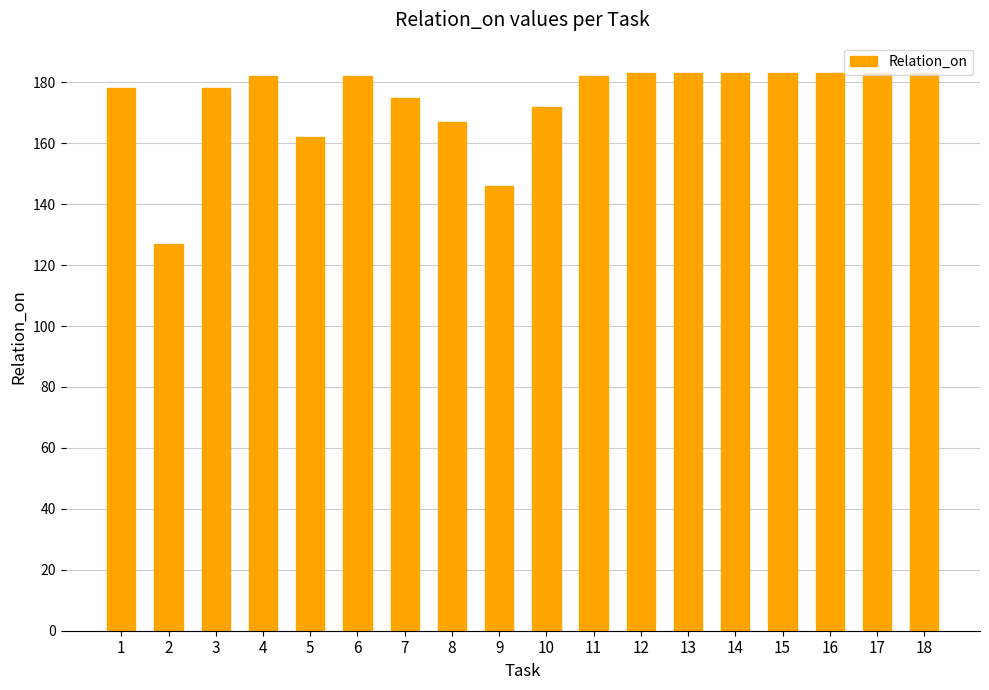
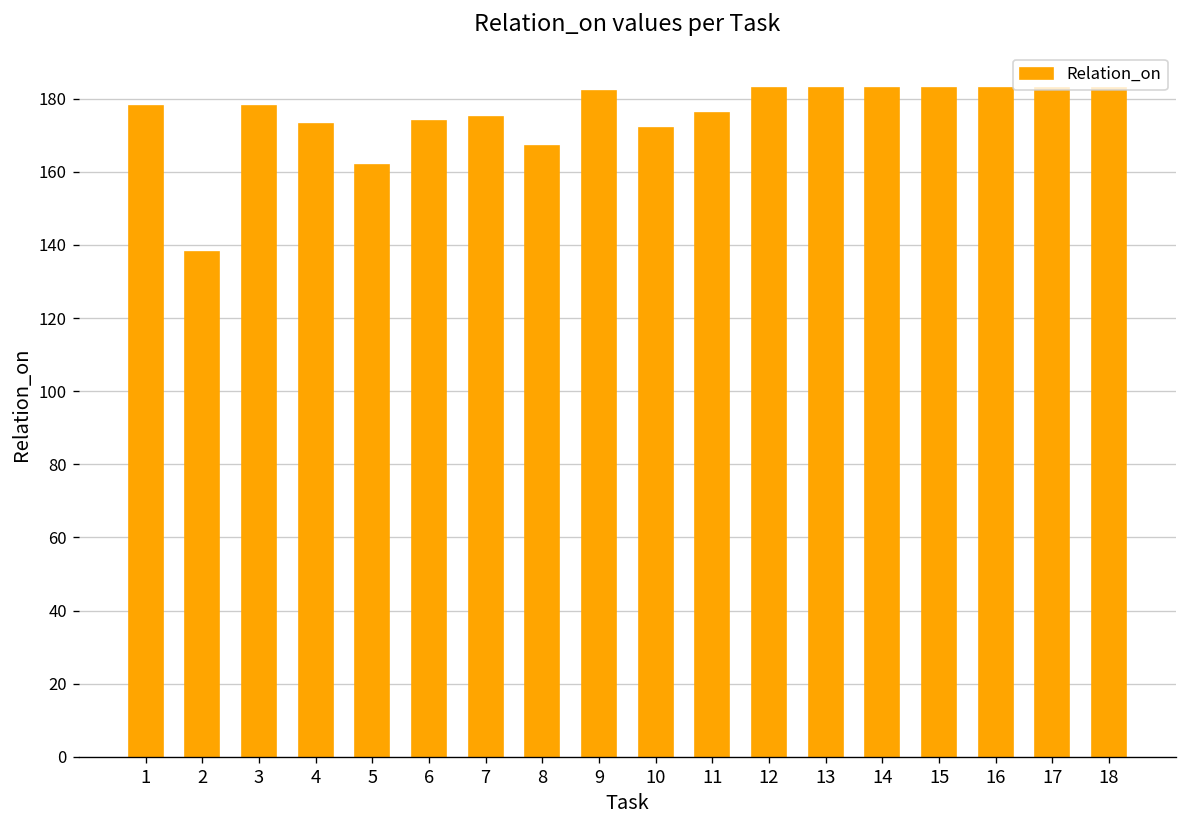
  {
    "1": 178,
-   "2": 127,
+   "2": 138,
    "3": 178,
-   "4": 182,
+   "4": 173,
    "5": 162,
-   "6": 182,
+   "6": 174,
    "7": 175,
    "8": 167,
-   "9": 146,
+   "9": 182,
    "10": 172,
-   "11": 182,
+   "11": 176,
    "12": 183,
    "13": 183,
    "14": 183,
    "15": 183,
    "16": 183
  }
